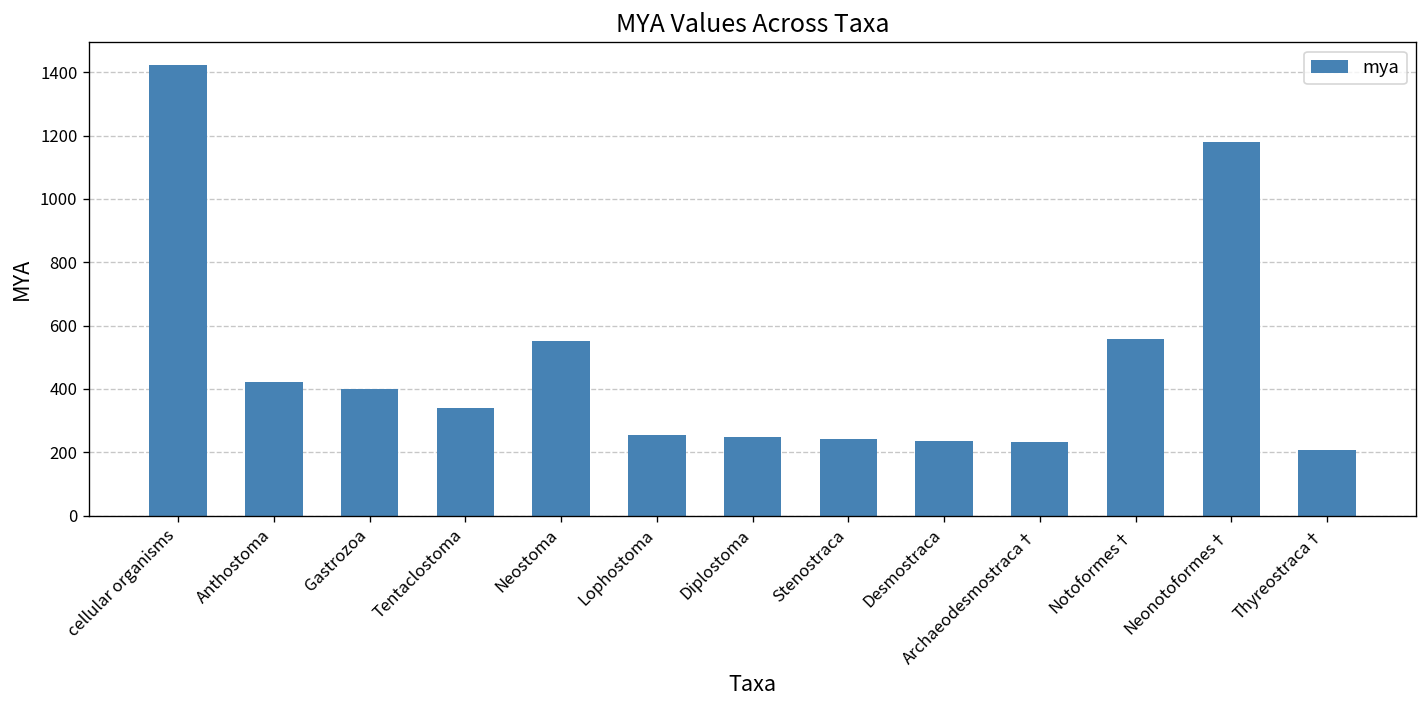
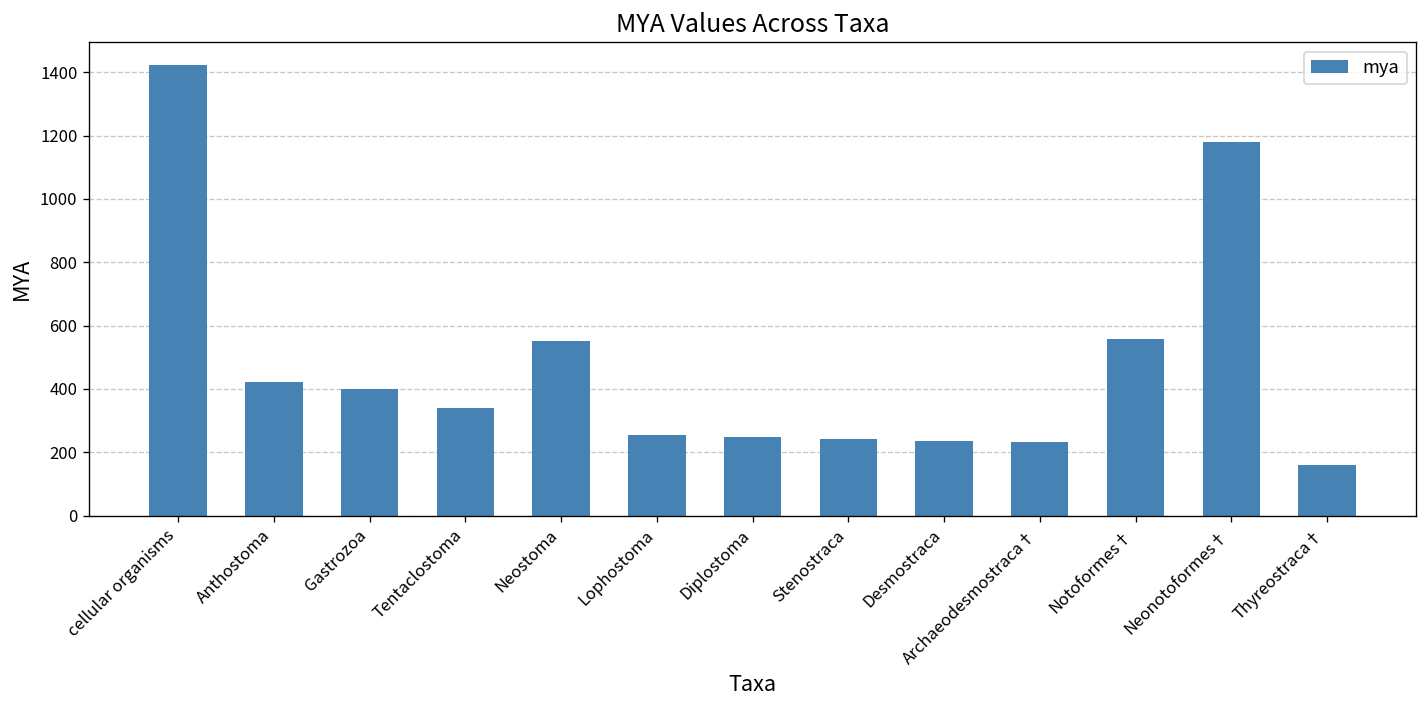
  {
    "cellular organisms": 1420,
    "Anthostoma": 420,
    "Gastrozoa": 400,
    "Tentaclostoma": 340,
    "Neostoma": 550,
    "Lophostoma": 250,
    "Diplostoma": 250,
    "Stenostraca": 240,
    "Desmostraca": 240,
    "Archaeodesmostraca†": 230,
    "Notoformes†": 560,
    "Neonotoformes†": 1180,
-   "Thyreostraca†": 210
+   "Thyreostraca†": 160
  }
